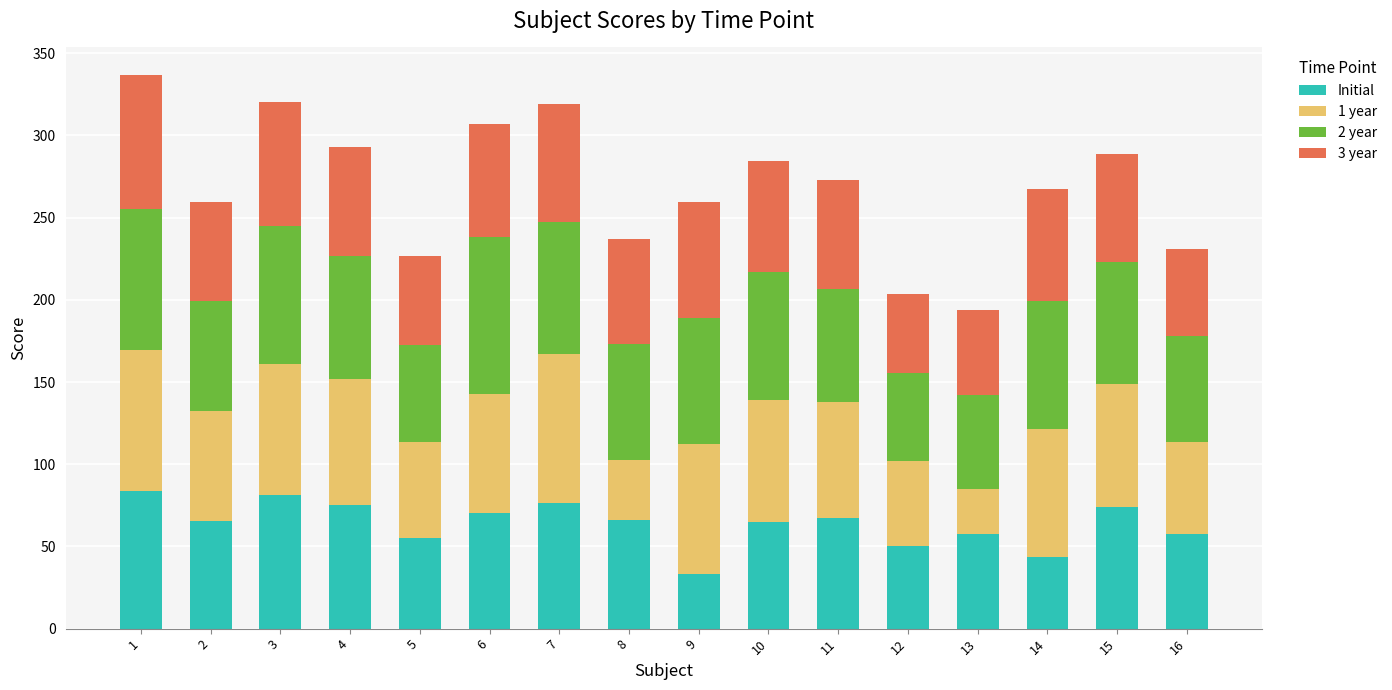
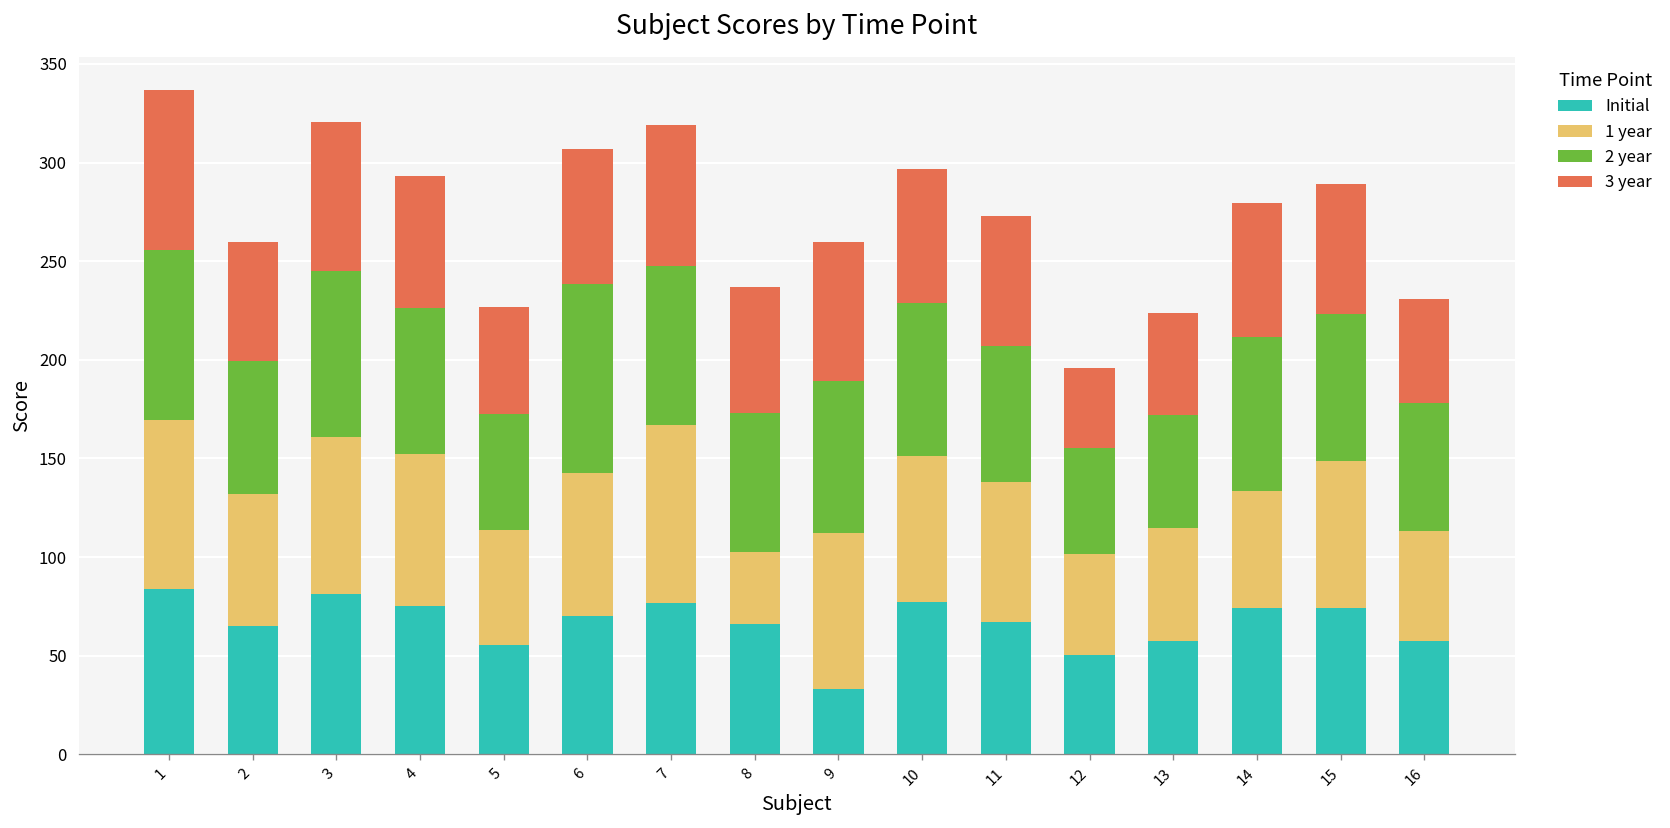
  {
    "Initial": {
      "1": 84,
      "2": 65,
      "3": 81,
      "4": 75,
      "5": 55,
      "6": 70,
      "7": 77,
      "8": 66,
      "9": 33,
-     "10": 65,
+     "10": 77,
      "11": 67,
      "12": 50,
      "13": 58,
-     "14": 44,
+     "14": 74,
      "15": 74,
      "16": 57
    },
    "1 year": {
      "1": 86,
      "2": 67,
      "3": 80,
      "4": 77,
      "5": 58,
      "6": 72,
      "7": 91,
      "8": 37,
      "9": 79,
      "10": 74,
      "11": 71,
      "12": 51,
-     "13": 27,
-     "14": 78,
+     "13": 57,
+     "14": 59,
      "15": 75,
      "16": 56
    },
    "2 year": {
      "1": 86,
      "2": 67,
      "3": 85,
      "4": 74,
      "5": 59,
      "6": 96,
      "7": 80,
      "8": 70,
      "9": 77,
      "10": 78,
      "11": 69,
      "12": 54,
      "13": 58,
      "14": 78,
      "15": 75,
      "16": 65
    },
    "3 year": {
      "1": 81,
      "2": 61,
      "3": 75,
      "4": 67,
      "5": 54,
      "6": 69,
      "7": 72,
      "8": 64,
      "9": 70,
      "10": 68,
      "11": 66,
-     "12": 48,
+     "12": 41,
      "13": 52,
      "14": 68,
      "15": 66,
      "16": 53
    }
  }
